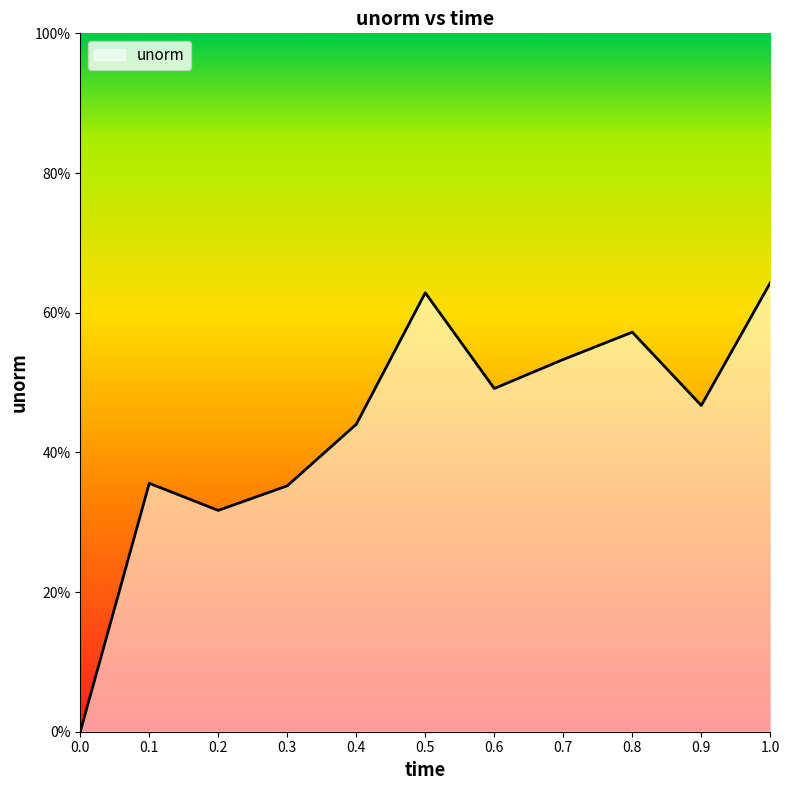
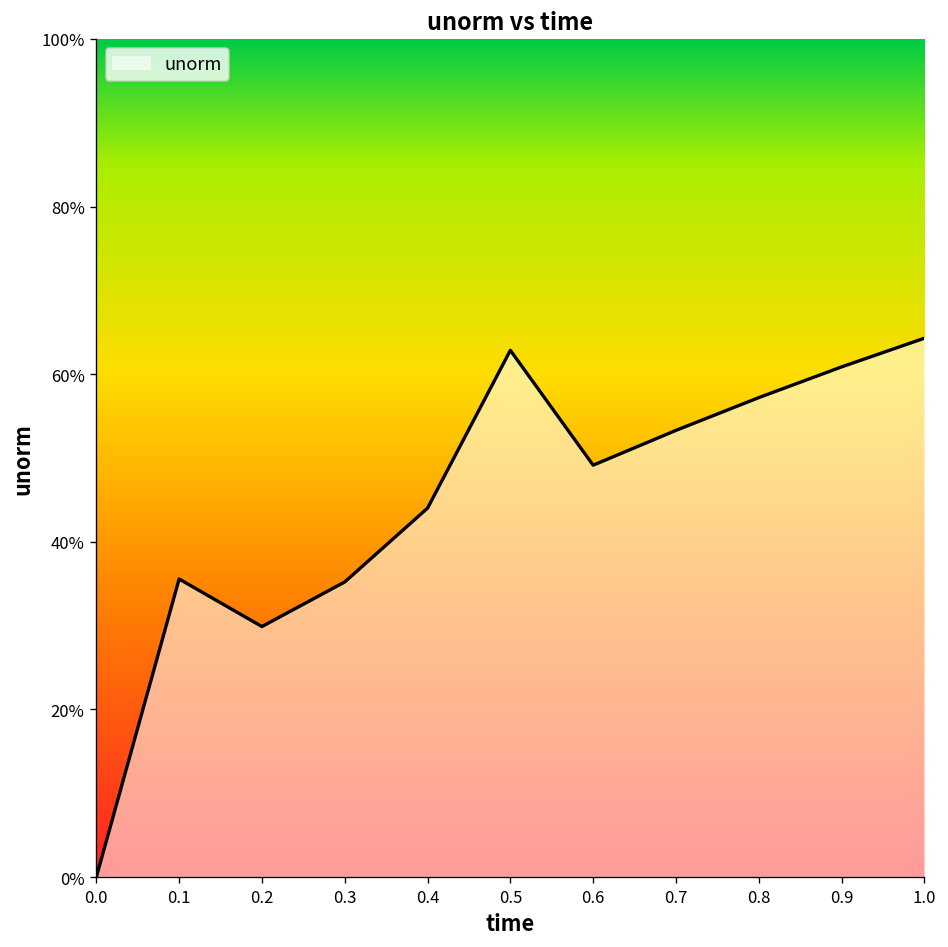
  {
    "0.0": "0%",
    "0.1": "36%",
-   "0.2": "32%",
+   "0.2": "30%",
    "0.3": "35%",
    "0.4": "44%",
    "0.5": "63%",
    "0.6": "49%",
    "0.7": "53%",
    "0.8": "57%",
-   "0.9": "47%",
+   "0.9": "61%",
    "1.0": "64%"
  }
